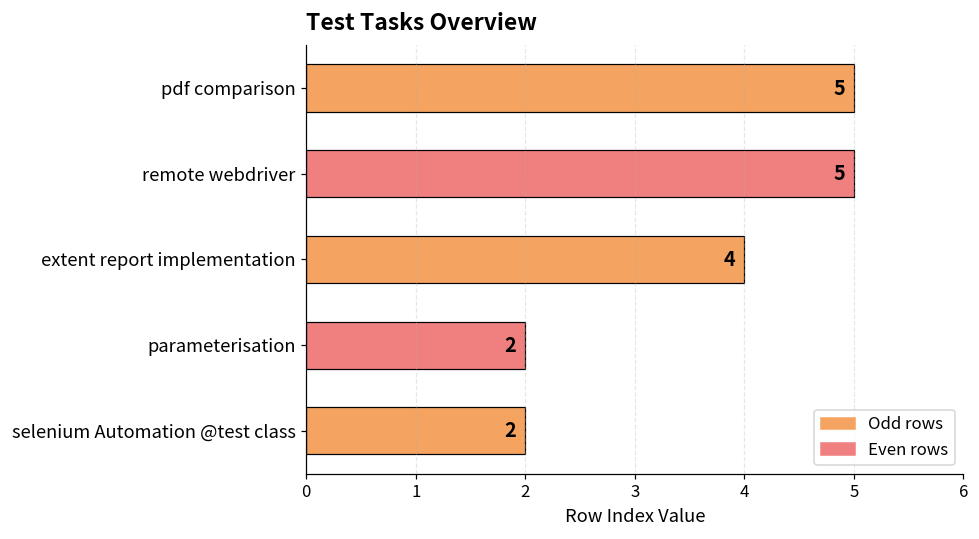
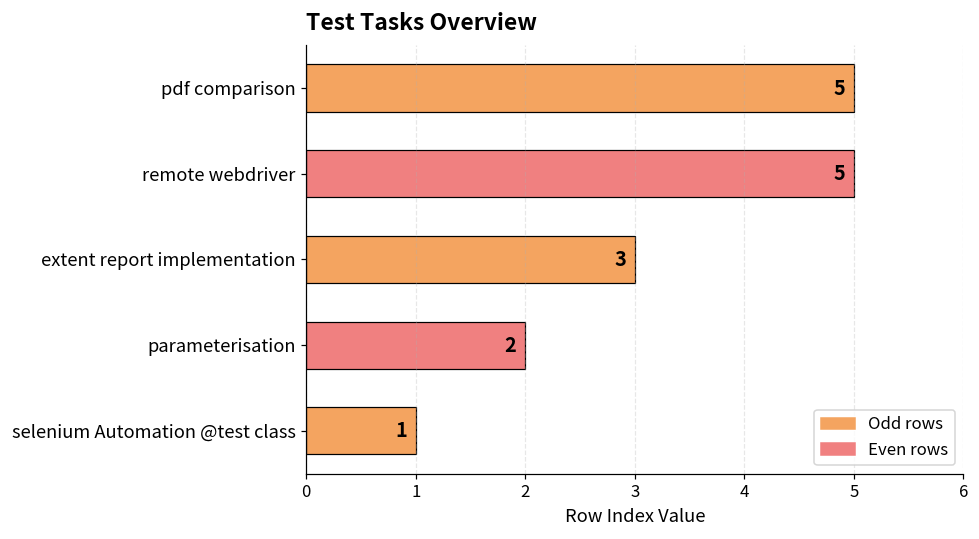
  {
    "pdf comparison": 5,
    "remote webdriver": 5,
-   "extent report implementation": 4,
+   "extent report implementation": 3,
    "parameterisation": 2,
-   "selenium Automation @test class": 2
+   "selenium Automation @test class": 1
  }
